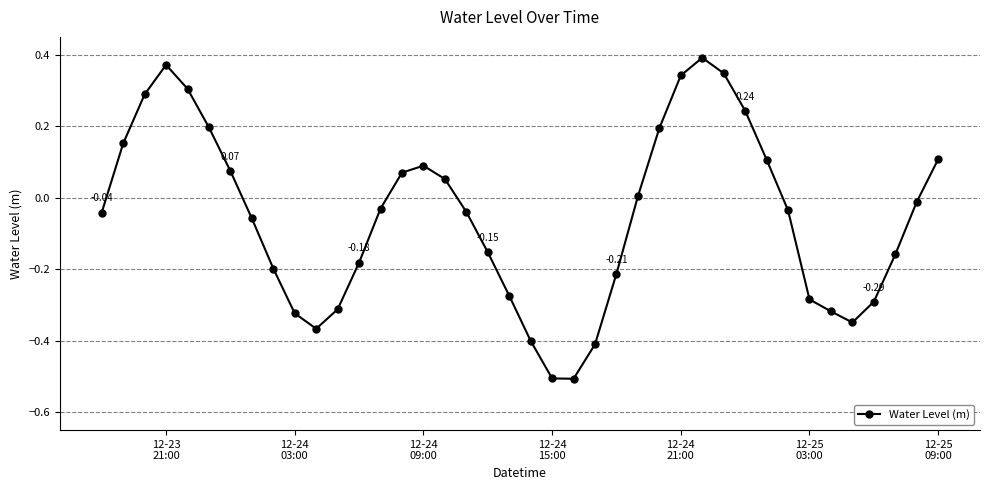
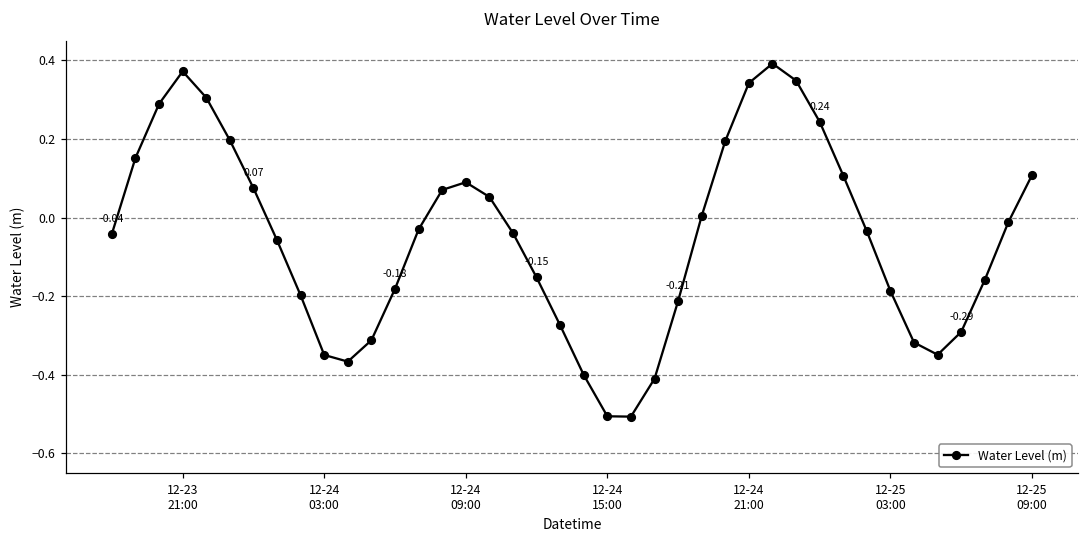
  {
    "12-23 21:00": 0.37,
-   "12-24 03:00": -0.32,
+   "12-24 03:00": -0.35,
    "12-24 09:00": 0.09,
    "12-24 15:00": -0.51,
    "12-24 21:00": 0.34,
-   "12-25 03:00": -0.28,
+   "12-25 03:00": -0.19,
    "12-25 09:00": 0.11
  }
